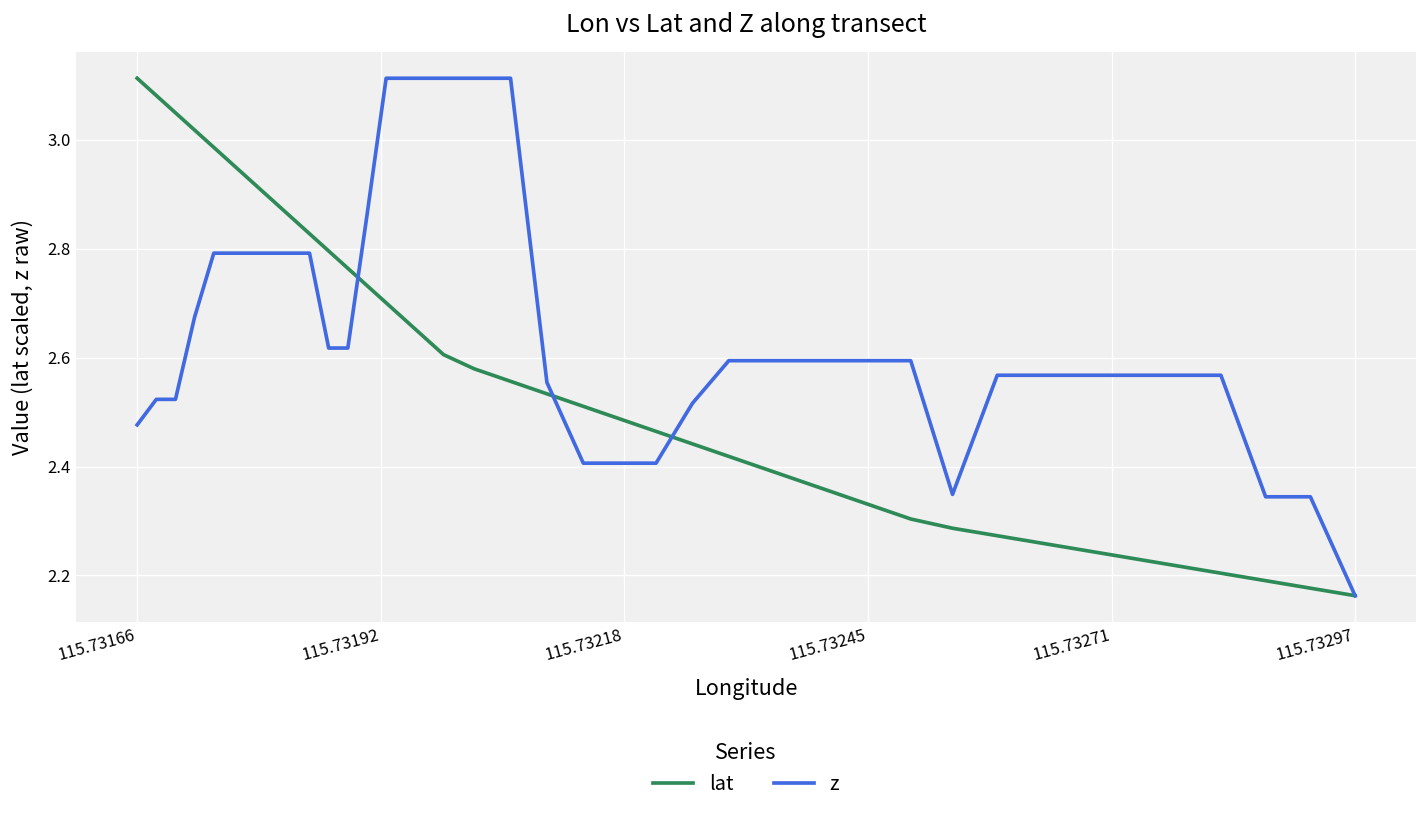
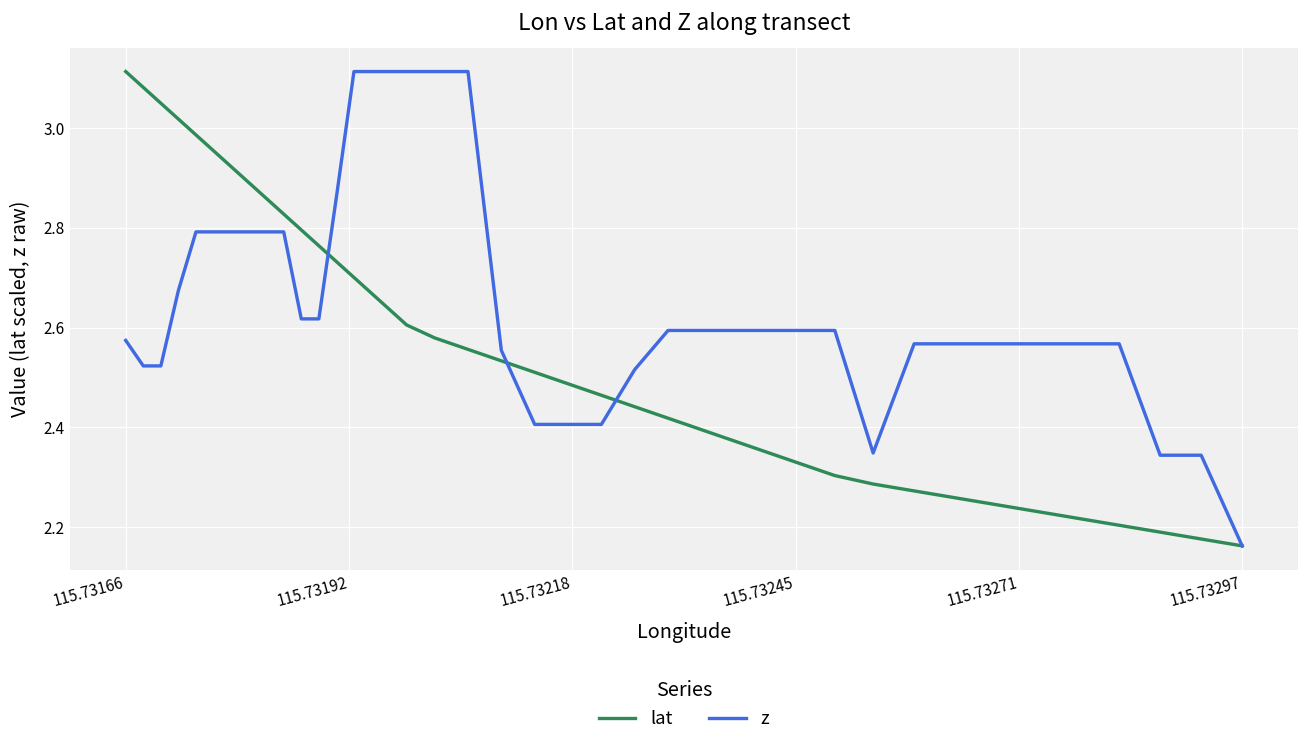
  {
    "lat": {
      "115.73166": 3.11
    },
    "z": {
-     "115.73166": 2.48
+     "115.73166": 2.57
    }
  }
